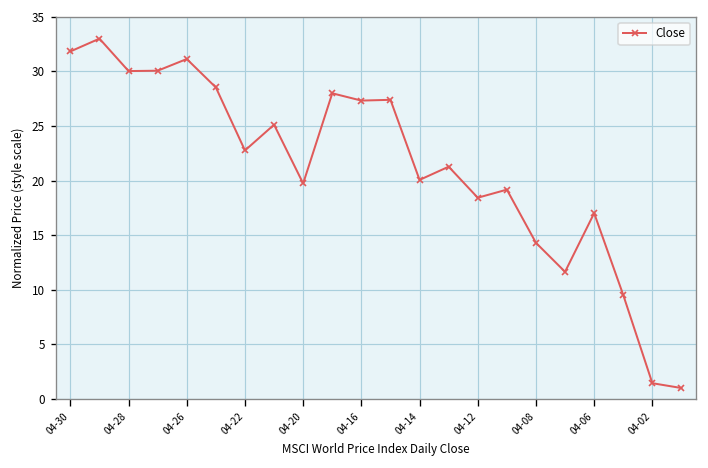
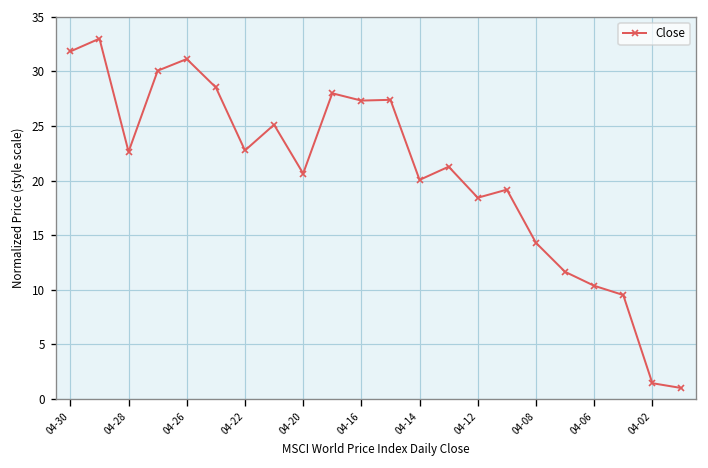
  {
    "04-30": 32,
-   "04-28": 30,
+   "04-28": 23,
    "04-26": 31,
    "04-22": 23,
-   "04-20": 20,
+   "04-20": 21,
    "04-16": 27,
    "04-14": 20,
    "04-12": 18,
    "04-08": 14,
-   "04-06": 17,
+   "04-06": 10,
    "04-02": 1
  }
